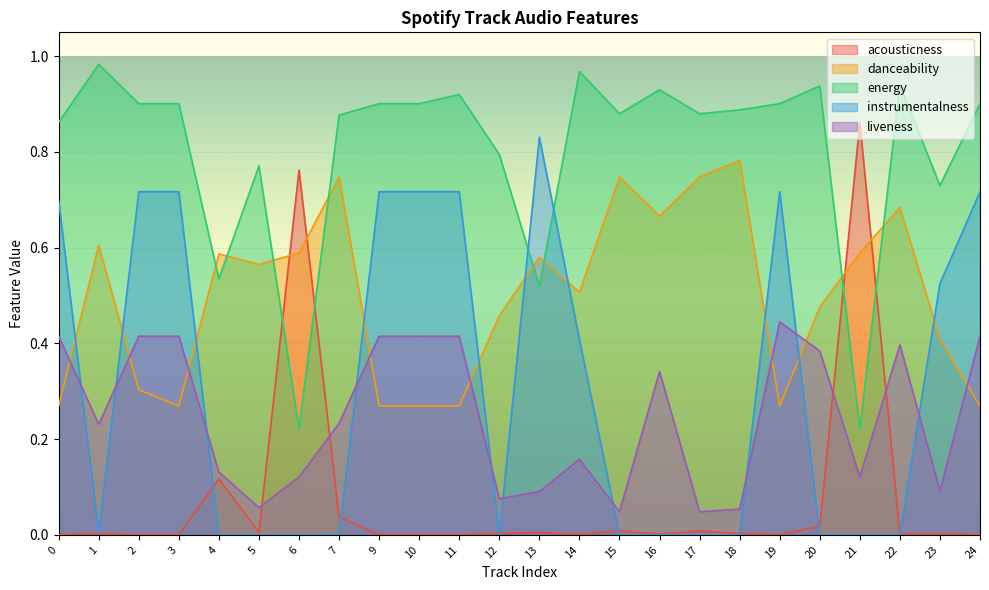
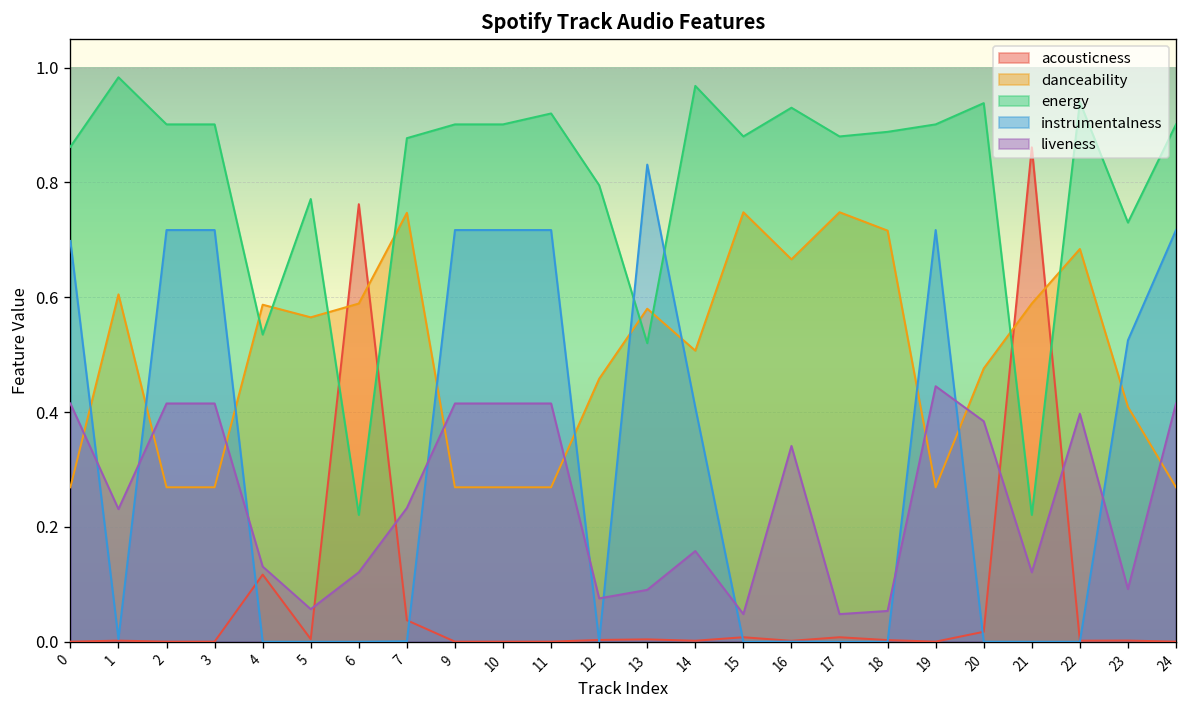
  {
    "acousticness": {
      "0": 0.00,
      "2": 0.00,
      "3": 0.00,
      "4": 0.12,
      "6": 0.76,
      "7": 0.04,
      "9": 0.00,
      "10": 0.00,
      "11": 0.00,
      "13": 0.00,
      "14": 0.00,
      "15": 0.01,
      "17": 0.01,
      "19": 0.00,
      "20": 0.02,
      "23": 0.00,
      "24": 0.00
    },
    "danceability": {
      "0": 0.27,
      "1": 0.61,
-     "2": 0.30,
+     "2": 0.27,
      "3": 0.27,
      "4": 0.59,
      "5": 0.57,
      "6": 0.59,
      "7": 0.75,
      "9": 0.27,
      "10": 0.27,
      "11": 0.27,
      "12": 0.46,
      "13": 0.58,
      "14": 0.51,
      "15": 0.75,
      "16": 0.67,
      "17": 0.75,
-     "18": 0.78,
+     "18": 0.72,
      "19": 0.27,
      "20": 0.48,
      "21": 0.59,
      "22": 0.68,
      "23": 0.41,
      "24": 0.27
    },
    "energy": {
      "0": 0.86,
      "1": 0.98,
      "2": 0.90,
      "3": 0.90,
      "4": 0.54,
      "5": 0.77,
      "6": 0.22,
      "7": 0.88,
      "9": 0.90,
      "10": 0.90,
      "11": 0.92,
      "12": 0.80,
      "13": 0.52,
      "14": 0.97,
      "15": 0.88,
      "16": 0.93,
      "17": 0.88,
      "18": 0.89,
      "19": 0.90,
      "20": 0.94,
      "21": 0.22,
      "23": 0.73,
      "24": 0.90
    },
    "instrumentalness": {
      "0": 0.70,
      "2": 0.72,
      "3": 0.72,
      "4": 0.00,
      "6": 0.00,
      "7": 0.00,
      "9": 0.72,
      "10": 0.72,
      "11": 0.72,
      "13": 0.83,
      "14": 0.41,
      "15": 0.00,
      "17": 0.00,
      "19": 0.72,
      "20": 0.00,
      "21": 0.00,
      "23": 0.53,
      "24": 0.72
    },
    "liveness": {
      "0": 0.42,
      "1": 0.23,
      "2": 0.42,
      "3": 0.42,
      "4": 0.13,
      "5": 0.06,
      "6": 0.12,
      "7": 0.23,
      "9": 0.42,
      "10": 0.42,
      "11": 0.42,
      "12": 0.08,
      "13": 0.09,
      "14": 0.16,
      "15": 0.05,
      "16": 0.34,
      "17": 0.05,
      "18": 0.05,
      "19": 0.45,
      "20": 0.38,
      "21": 0.12,
      "22": 0.40,
      "23": 0.09,
      "24": 0.42
    }
  }
